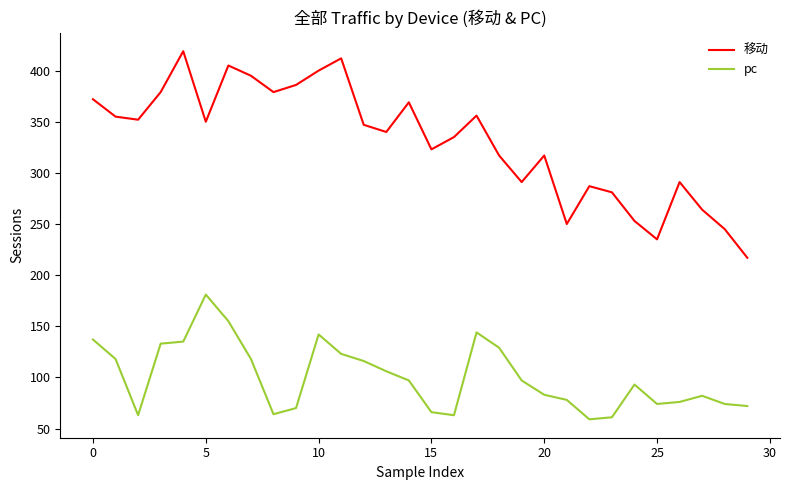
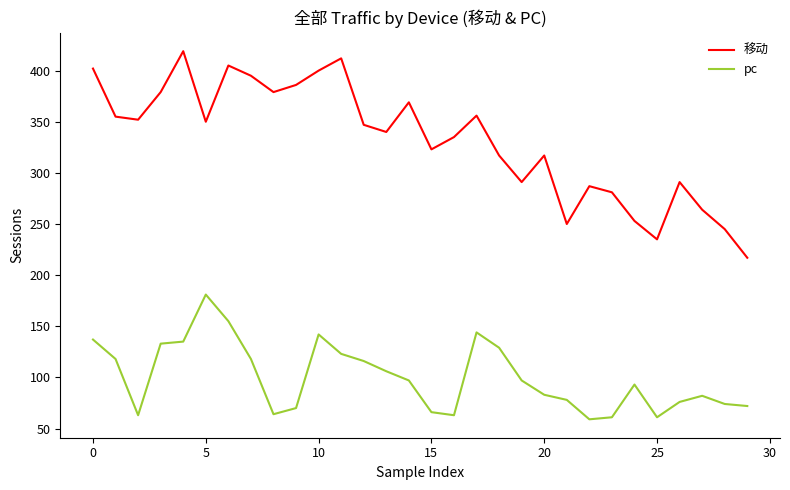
  {
    "移动": {
-     "0": 372,
+     "0": 402,
      "5": 350,
      "10": 400,
      "15": 323,
      "20": 317,
      "25": 235
    },
    "pc": {
      "0": 137,
      "5": 181,
      "10": 142,
      "15": 66,
      "20": 83,
-     "25": 74
+     "25": 61
    }
  }
